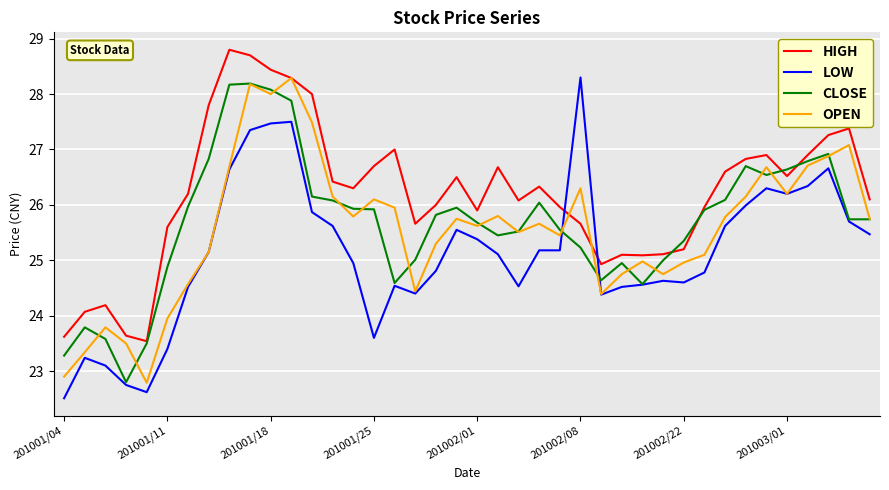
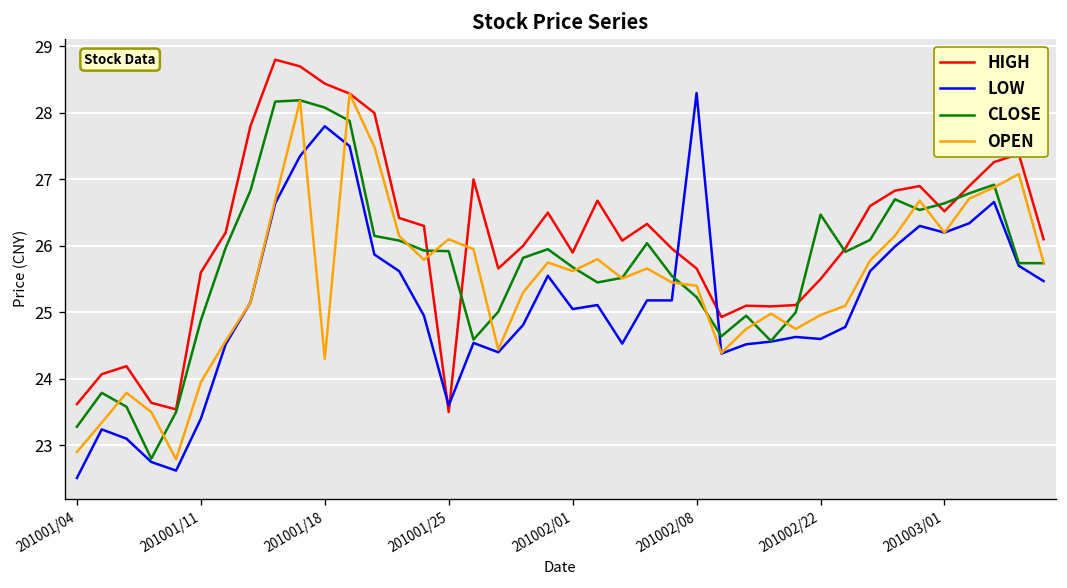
  {
    "HIGH": {
      "201001/04": 23.6,
      "201001/11": 25.6,
      "201001/18": 28.4,
-     "201001/25": 26.7,
+     "201001/25": 23.5,
      "201002/01": 25.9,
      "201002/08": 25.7,
-     "201002/22": 25.2,
+     "201002/22": 25.5,
      "201003/01": 26.5
    },
    "LOW": {
      "201001/04": 22.5,
      "201001/11": 23.4,
-     "201001/18": 27.5,
+     "201001/18": 27.8,
      "201001/25": 23.6,
-     "201002/01": 25.4,
+     "201002/01": 25.1,
      "201002/08": 28.3,
      "201002/22": 24.6
    },
    "CLOSE": {
      "201001/04": 23.3,
      "201001/11": 24.9,
      "201001/18": 28.1,
      "201001/25": 25.9,
      "201002/01": 25.7,
      "201002/08": 25.2,
-     "201002/22": 25.4,
+     "201002/22": 26.5,
      "201003/01": 26.6
    },
    "OPEN": {
      "201001/04": 22.9,
      "201001/11": 24.0,
-     "201001/18": 28.0,
+     "201001/18": 24.3,
      "201001/25": 26.1,
      "201002/01": 25.6,
-     "201002/08": 26.3,
+     "201002/08": 25.4,
      "201002/22": 25.0
    }
  }
